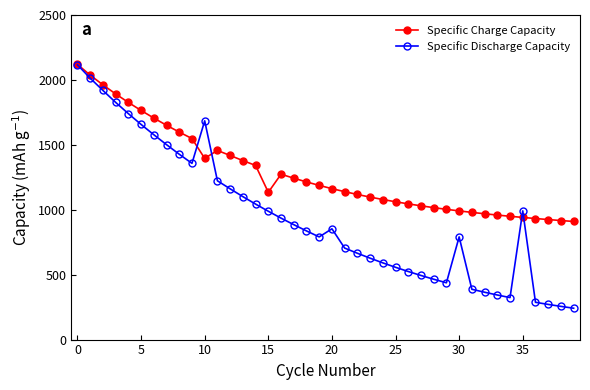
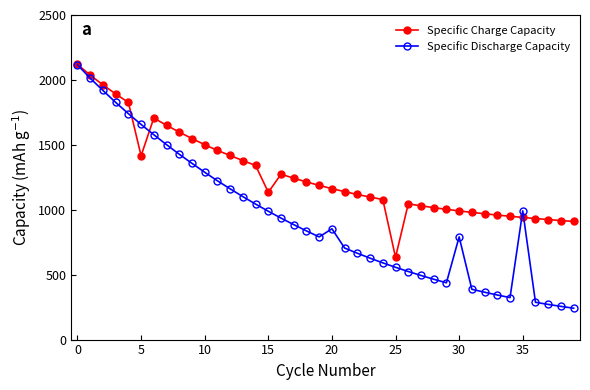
  {
    "Specific Charge Capacity": {
-     "5": 1760,
-     "10": 1400,
+     "5": 1420,
+     "10": 1500,
      "15": 1130,
      "20": 1160,
-     "25": 1060,
+     "25": 630,
      "30": 990,
      "35": 940
    },
    "Specific Discharge Capacity": {
      "5": 1660,
-     "10": 1680,
+     "10": 1290,
      "15": 990,
      "20": 850,
      "25": 560,
      "30": 790,
      "35": 990
    }
  }
